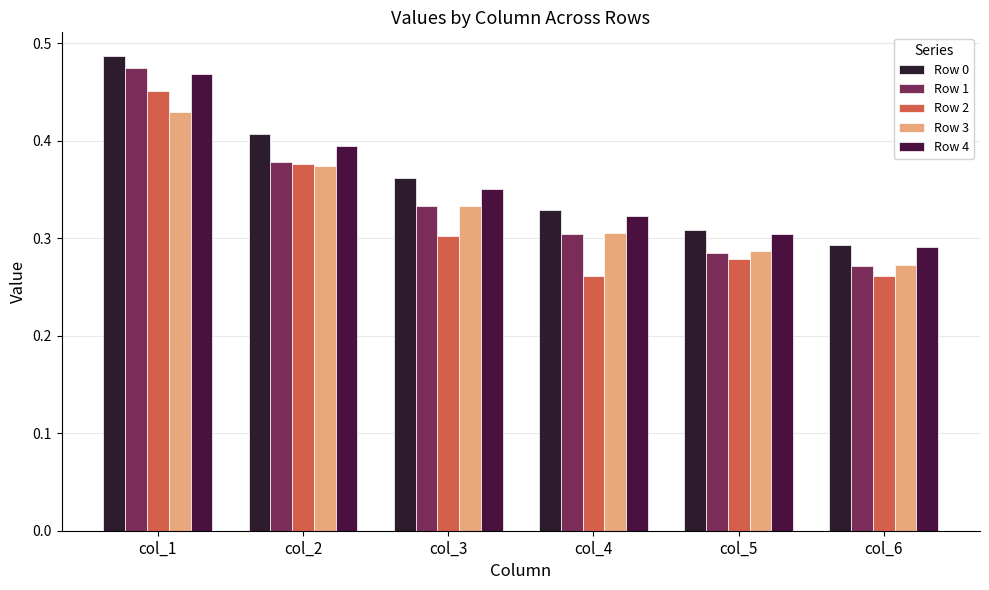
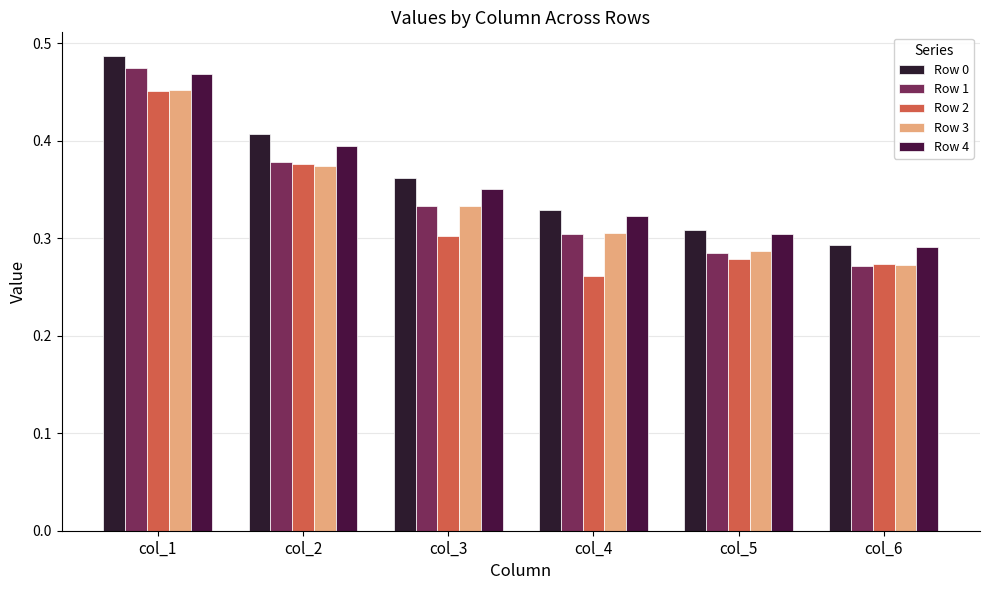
  {
    "Row 1": {
      "col_1": 0.47,
      "col_2": 0.38,
      "col_3": 0.33,
      "col_4": 0.30,
      "col_5": 0.29,
      "col_6": 0.27
    },
    "Row 2": {
      "col_1": 0.45,
      "col_2": 0.38,
      "col_3": 0.30,
      "col_4": 0.26,
      "col_5": 0.28,
-     "col_6": 0.26
+     "col_6": 0.27
    },
    "Row 3": {
-     "col_1": 0.43,
+     "col_1": 0.45,
      "col_2": 0.37,
      "col_3": 0.33,
      "col_4": 0.31,
      "col_5": 0.29,
      "col_6": 0.27
    }
  }
